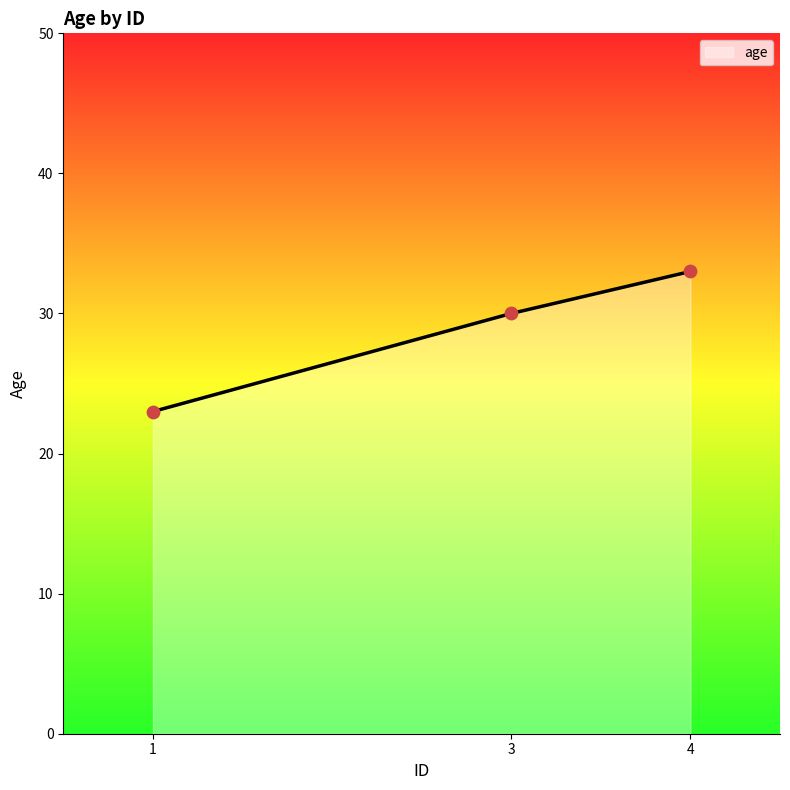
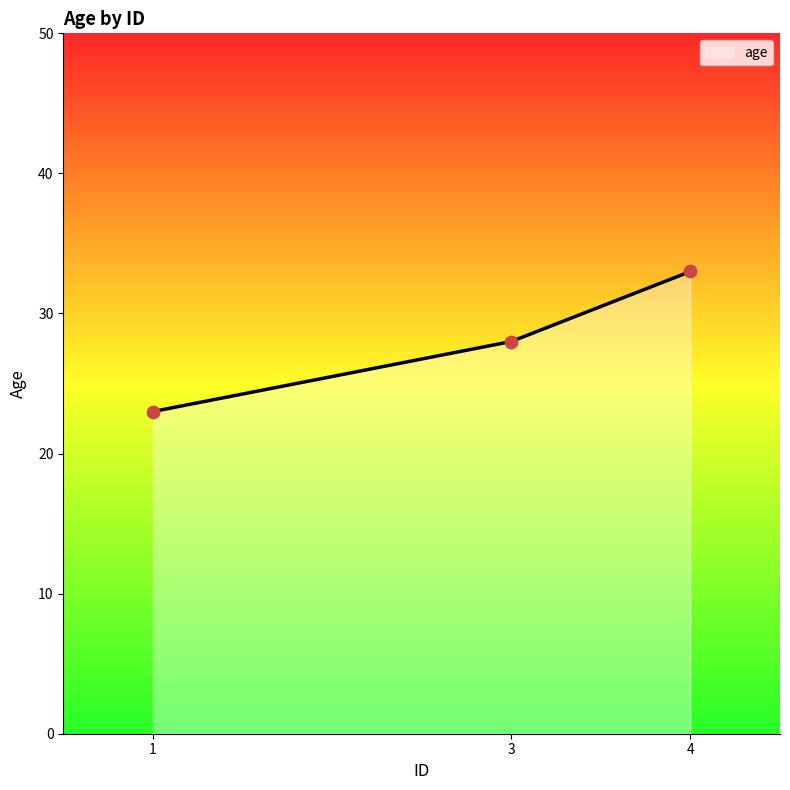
  {
    "1": 23,
-   "3": 30,
+   "3": 28,
    "4": 33
  }
